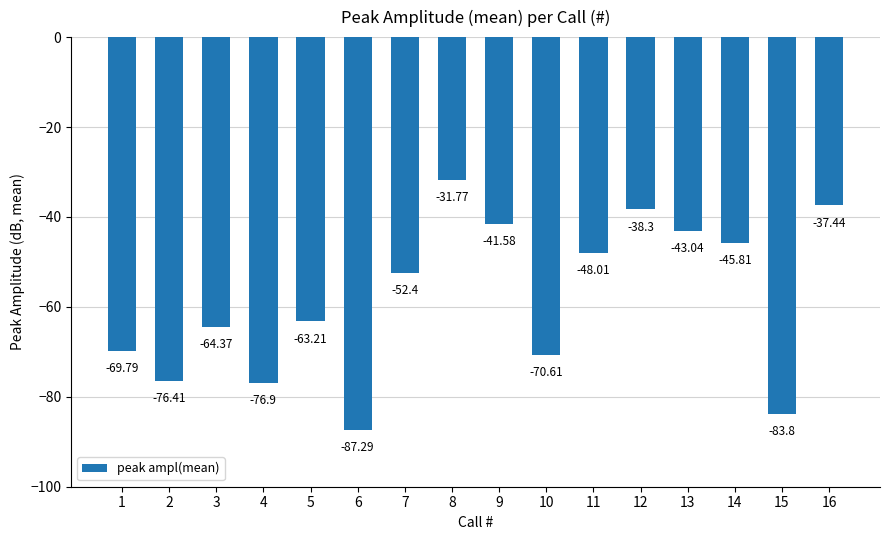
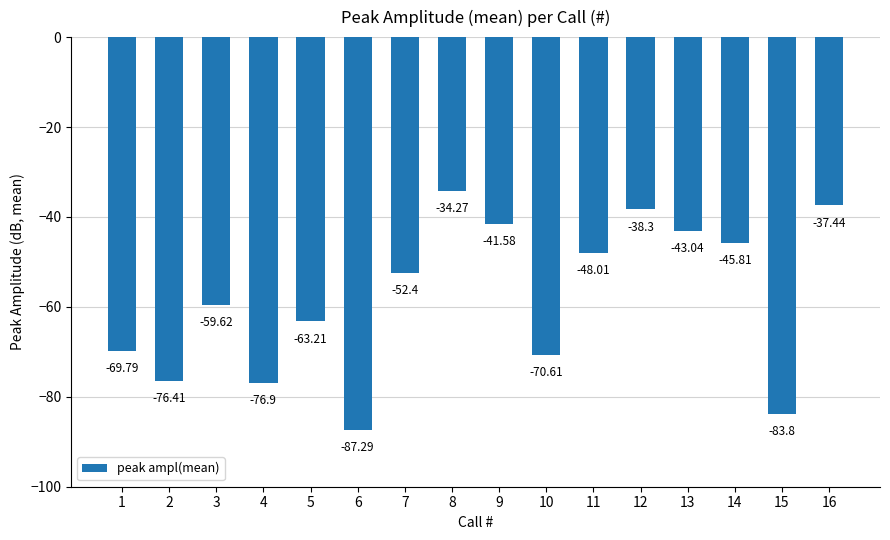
  {
    "1": -69.79,
    "2": -76.41,
-   "3": -64.37,
+   "3": -59.62,
    "4": -76.9,
    "5": -63.21,
    "6": -87.29,
    "7": -52.4,
-   "8": -31.77,
+   "8": -34.27,
    "9": -41.58,
    "10": -70.61,
    "11": -48.01,
    "12": -38.3,
    "13": -43.04,
    "14": -45.81,
    "15": -83.8,
    "16": -37.44
  }
